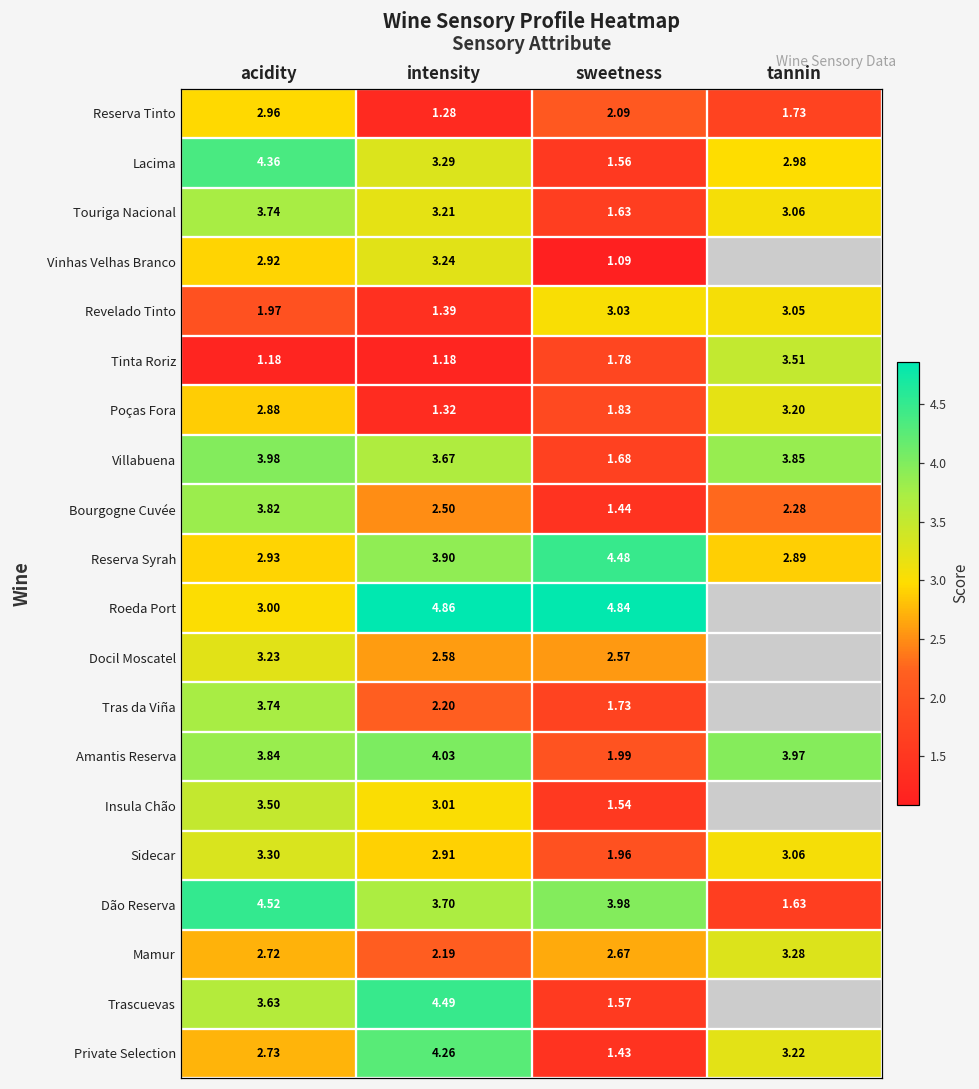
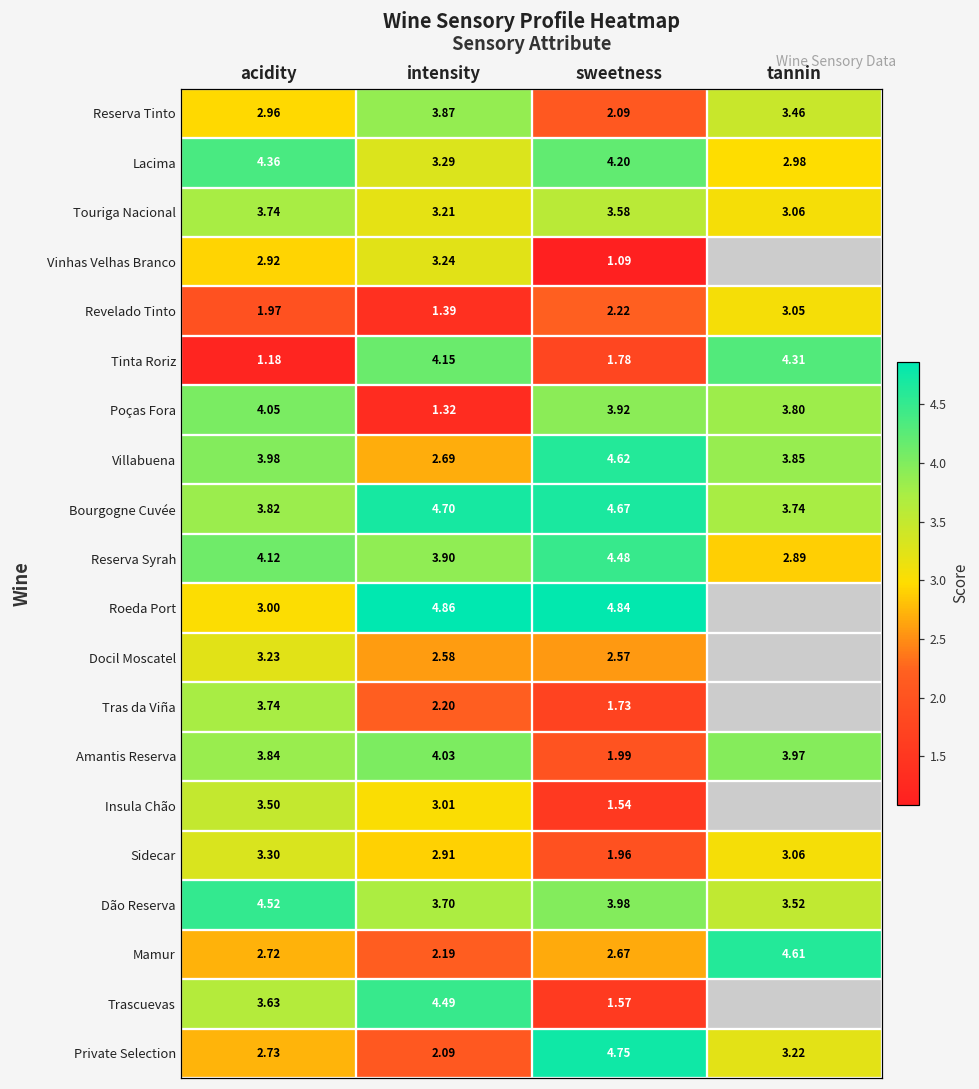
  {
    "Reserva Tinto": {
      "acidity": 2.96,
-     "intensity": 1.28,
+     "intensity": 3.87,
      "sweetness": 2.09,
-     "tannin": 1.73
+     "tannin": 3.46
    },
    "Lacima": {
      "acidity": 4.36,
      "intensity": 3.29,
-     "sweetness": 1.56,
+     "sweetness": 4.20,
      "tannin": 2.98
    },
    "Touriga Nacional": {
      "acidity": 3.74,
      "intensity": 3.21,
-     "sweetness": 1.63,
+     "sweetness": 3.58,
      "tannin": 3.06
    },
    "Vinhas Velhas Branco": {
      "acidity": 2.92,
      "intensity": 3.24,
      "sweetness": 1.09
    },
    "Revelado Tinto": {
      "acidity": 1.97,
      "intensity": 1.39,
-     "sweetness": 3.03,
+     "sweetness": 2.22,
      "tannin": 3.05
    },
    "Tinta Roriz": {
      "acidity": 1.18,
-     "intensity": 1.18,
+     "intensity": 4.15,
      "sweetness": 1.78,
-     "tannin": 3.51
+     "tannin": 4.31
    },
    "Poças Fora": {
-     "acidity": 2.88,
+     "acidity": 4.05,
      "intensity": 1.32,
-     "sweetness": 1.83,
-     "tannin": 3.20
+     "sweetness": 3.92,
+     "tannin": 3.80
    },
    "Villabuena": {
      "acidity": 3.98,
-     "intensity": 3.67,
-     "sweetness": 1.68,
+     "intensity": 2.69,
+     "sweetness": 4.62,
      "tannin": 3.85
    },
    "Bourgogne Cuvée": {
      "acidity": 3.82,
-     "intensity": 2.50,
-     "sweetness": 1.44,
-     "tannin": 2.28
+     "intensity": 4.70,
+     "sweetness": 4.67,
+     "tannin": 3.74
    },
    "Reserva Syrah": {
-     "acidity": 2.93,
+     "acidity": 4.12,
      "intensity": 3.90,
      "sweetness": 4.48,
      "tannin": 2.89
    },
    "Roeda Port": {
      "acidity": 3.00,
      "intensity": 4.86,
      "sweetness": 4.84
    },
    "Docil Moscatel": {
      "acidity": 3.23,
      "intensity": 2.58,
      "sweetness": 2.57
    },
    "Tras da Viña": {
      "acidity": 3.74,
      "intensity": 2.20,
      "sweetness": 1.73
    },
    "Amantis Reserva": {
      "acidity": 3.84,
      "intensity": 4.03,
      "sweetness": 1.99,
      "tannin": 3.97
    },
    "Insula Chão": {
      "acidity": 3.50,
      "intensity": 3.01,
      "sweetness": 1.54
    },
    "Sidecar": {
      "acidity": 3.30,
      "intensity": 2.91,
      "sweetness": 1.96,
      "tannin": 3.06
    },
    "Dão Reserva": {
      "acidity": 4.52,
      "intensity": 3.70,
      "sweetness": 3.98,
-     "tannin": 1.63
+     "tannin": 3.52
    },
    "Mamur": {
      "acidity": 2.72,
      "intensity": 2.19,
      "sweetness": 2.67,
-     "tannin": 3.28
+     "tannin": 4.61
    },
    "Trascuevas": {
      "acidity": 3.63,
      "intensity": 4.49,
      "sweetness": 1.57
    },
    "Private Selection": {
      "acidity": 2.73,
-     "intensity": 4.26,
-     "sweetness": 1.43,
+     "intensity": 2.09,
+     "sweetness": 4.75,
      "tannin": 3.22
    }
  }
